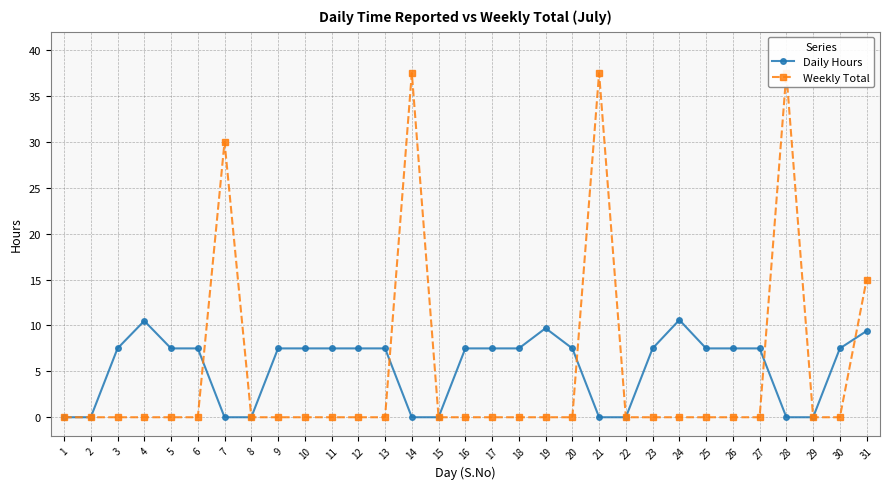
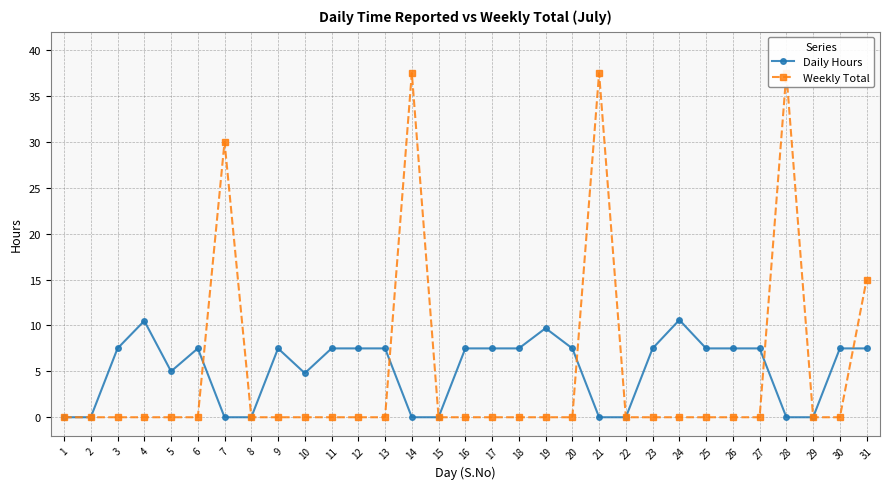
  {
    "Daily Hours": {
      "3": 8,
      "4": 11,
-     "5": 8,
+     "5": 5,
      "6": 8,
      "7": 0,
      "9": 8,
-     "10": 8,
+     "10": 5,
      "11": 8,
      "12": 8,
      "13": 8,
      "14": 0,
      "16": 8,
      "17": 8,
      "18": 8,
      "19": 10,
      "20": 8,
      "21": 0,
      "23": 8,
      "24": 11,
      "25": 8,
      "26": 8,
      "27": 8,
      "28": 0,
      "30": 8,
-     "31": 9
+     "31": 8
    },
    "Weekly Total": {
      "3": 0,
      "4": 0,
      "5": 0,
      "6": 0,
      "7": 30,
      "9": 0,
      "10": 0,
      "11": 0,
      "12": 0,
      "13": 0,
      "14": 38,
      "16": 0,
      "17": 0,
      "18": 0,
      "19": 0,
      "20": 0,
      "21": 38,
      "23": 0,
      "24": 0,
      "25": 0,
      "26": 0,
      "27": 0,
      "30": 0,
      "31": 15
    }
  }
